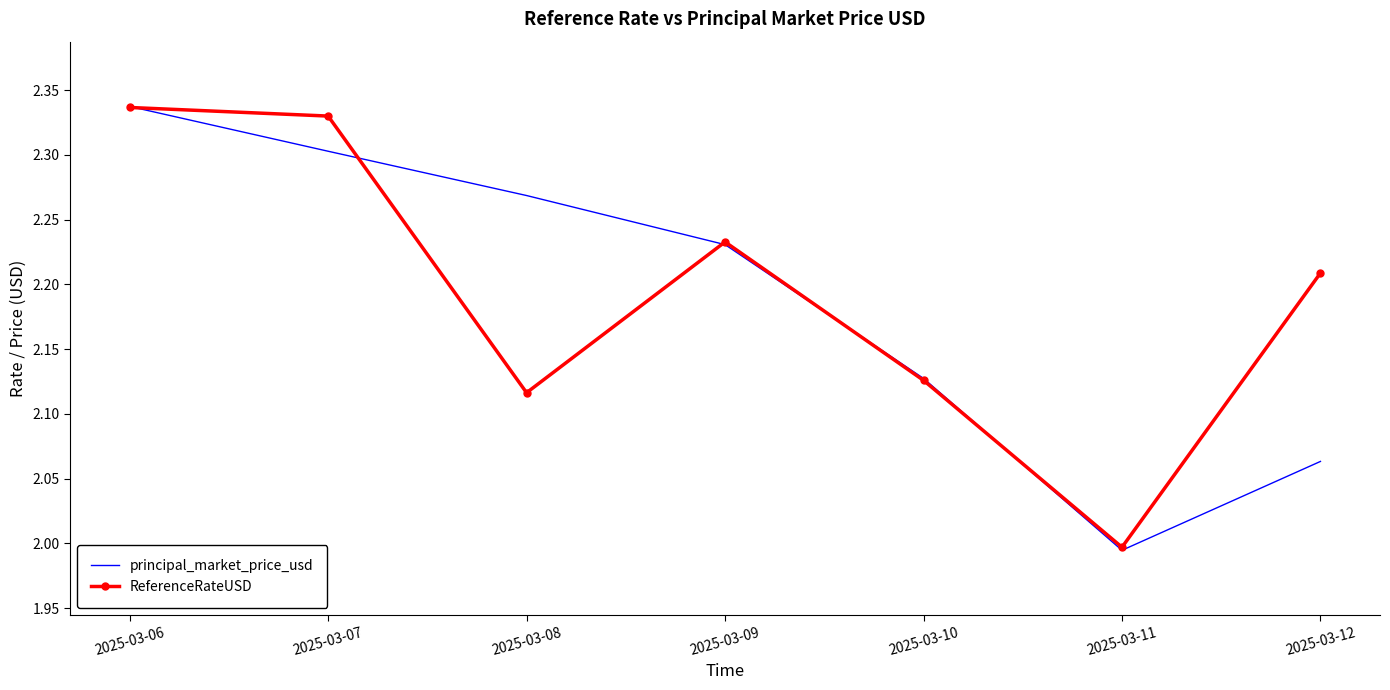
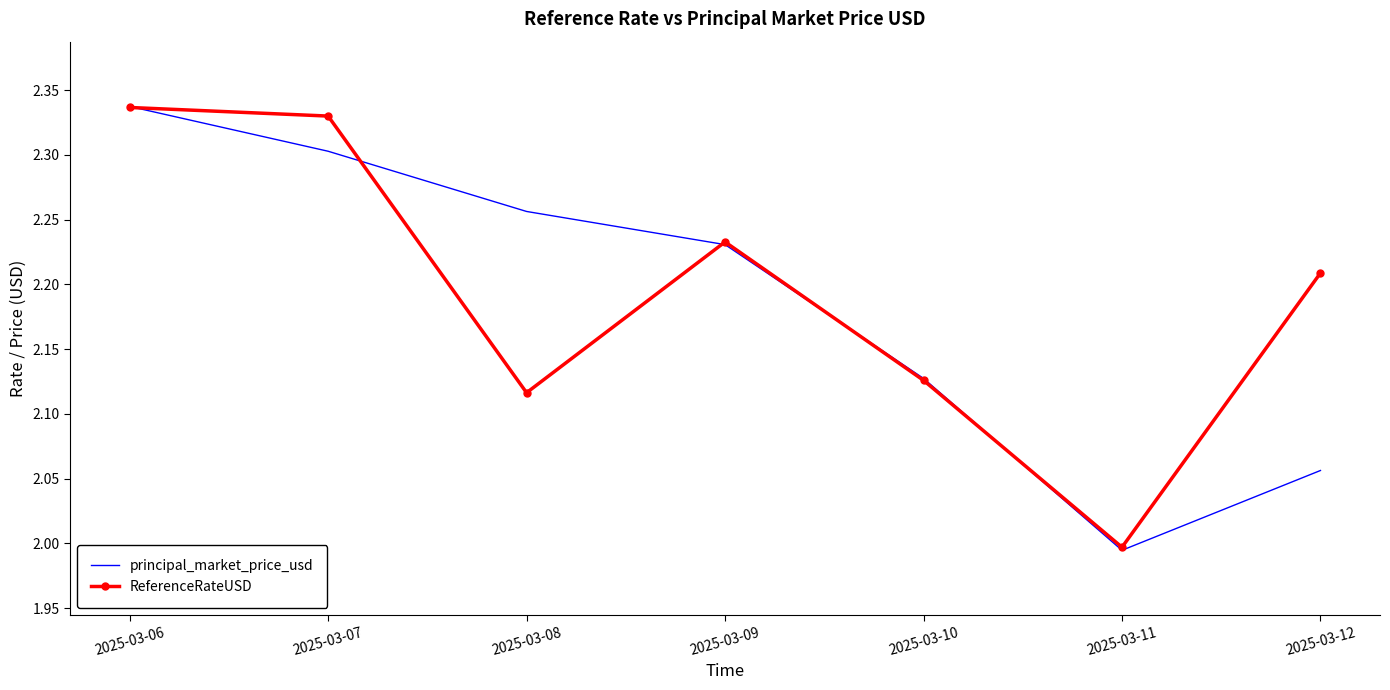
  {
    "principal_market_price_usd": {
      "2025-03-07": 2.303,
-     "2025-03-08": 2.269,
+     "2025-03-08": 2.256,
      "2025-03-09": 2.231,
      "2025-03-11": 1.995,
-     "2025-03-12": 2.063
+     "2025-03-12": 2.056
    },
    "ReferenceRateUSD": {
      "2025-03-07": 2.330,
      "2025-03-08": 2.116,
      "2025-03-09": 2.233,
      "2025-03-11": 1.997,
      "2025-03-12": 2.209
    }
  }
